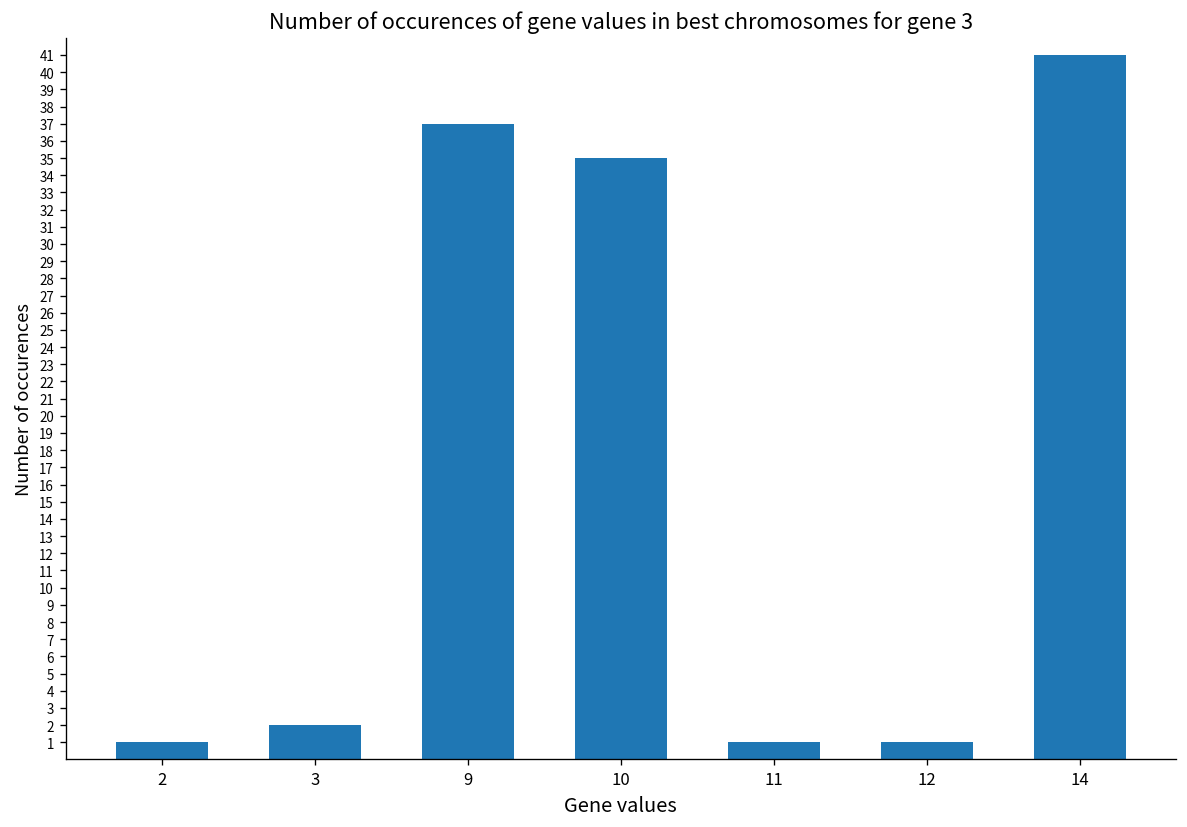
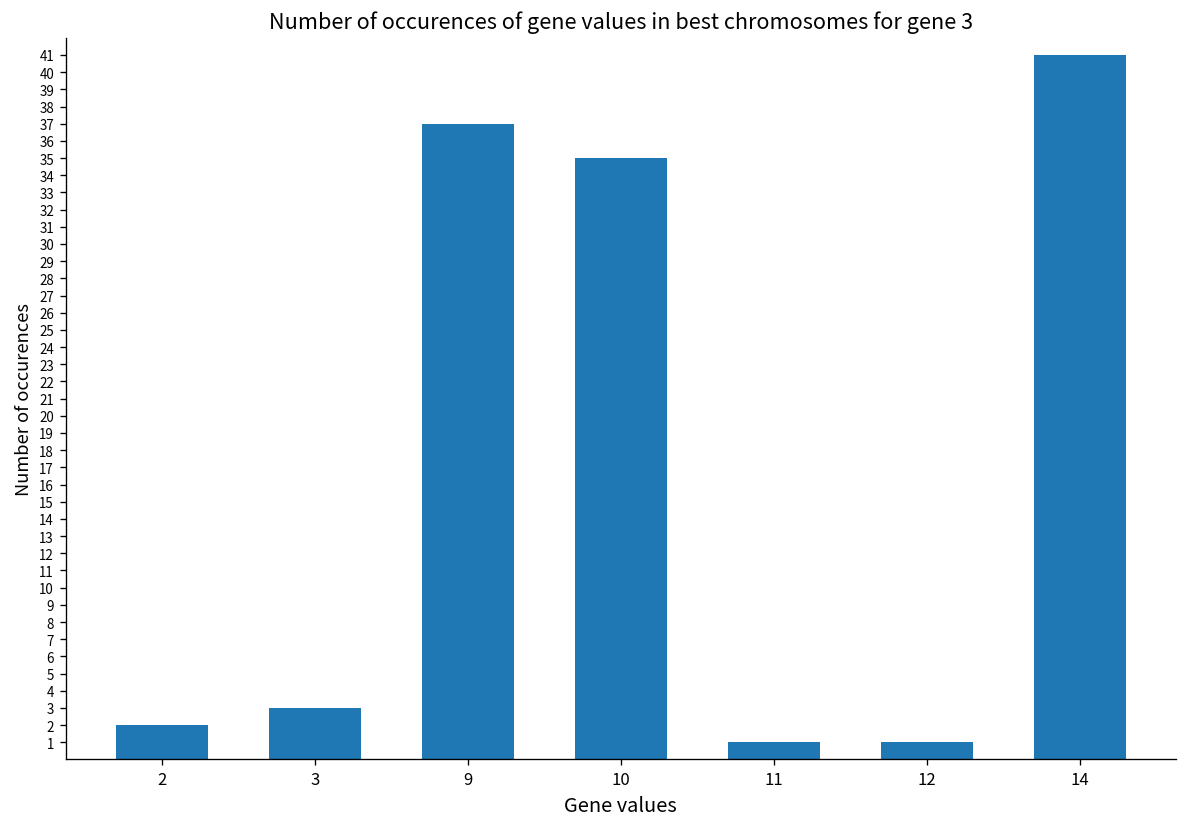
  {
-   "2": 1,
-   "3": 2,
+   "2": 2,
+   "3": 3,
    "9": 37,
    "10": 35,
    "11": 1,
    "12": 1,
    "14": 41
  }
